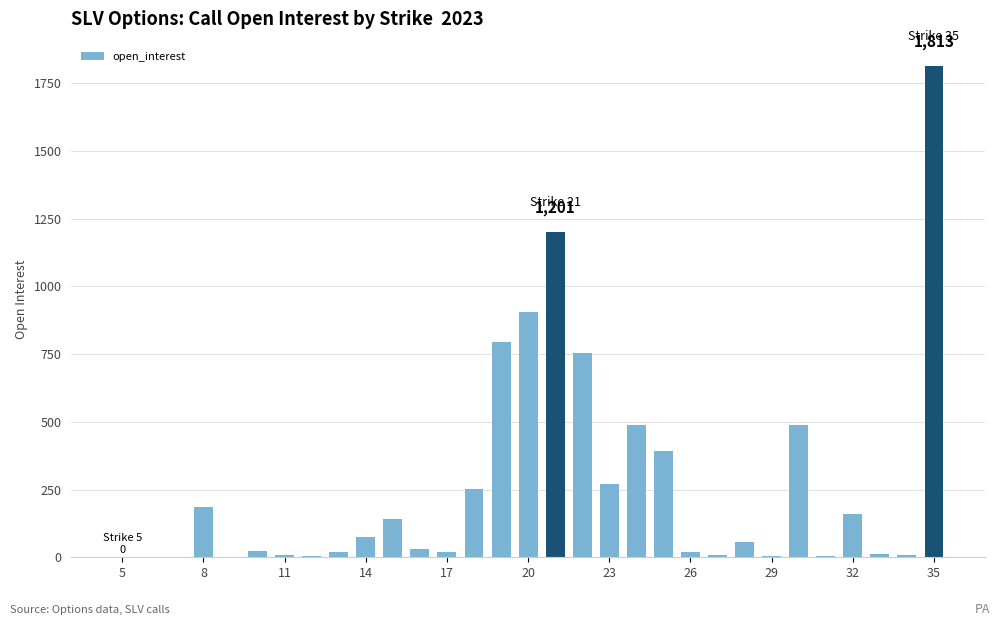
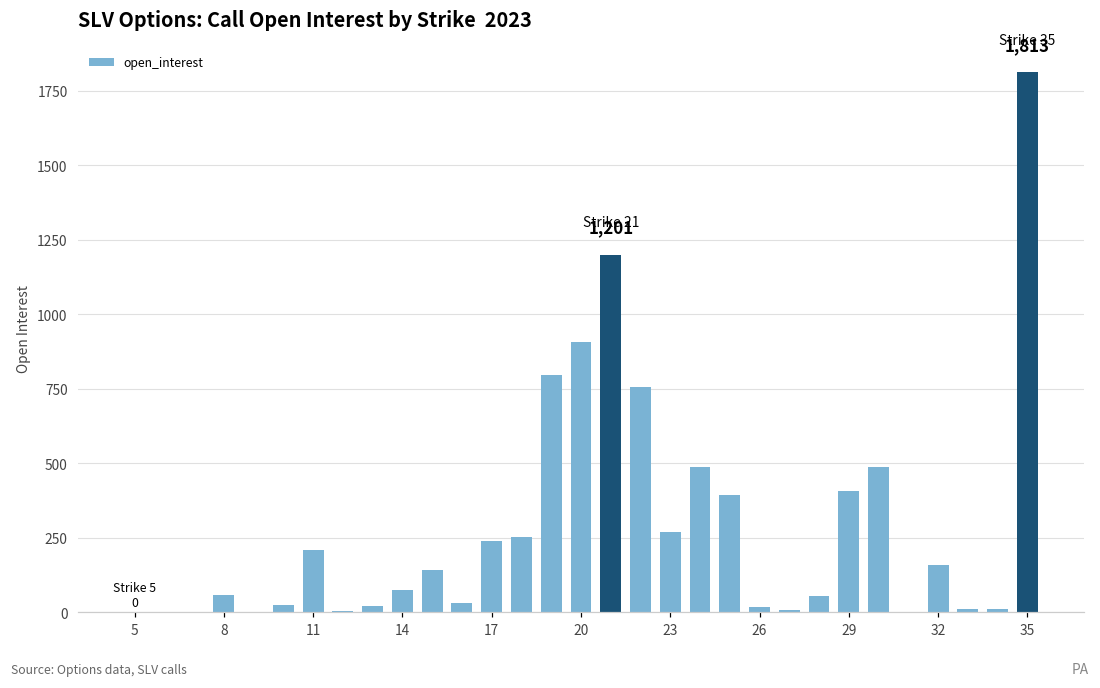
  {
-   "8": 190,
-   "11": 10,
+   "8": 60,
+   "11": 210,
    "14": 80,
-   "17": 20,
+   "17": 240,
    "20": 910,
    "23": 270,
    "26": 20,
-   "29": 10,
+   "29": 410,
    "32": 160
  }
